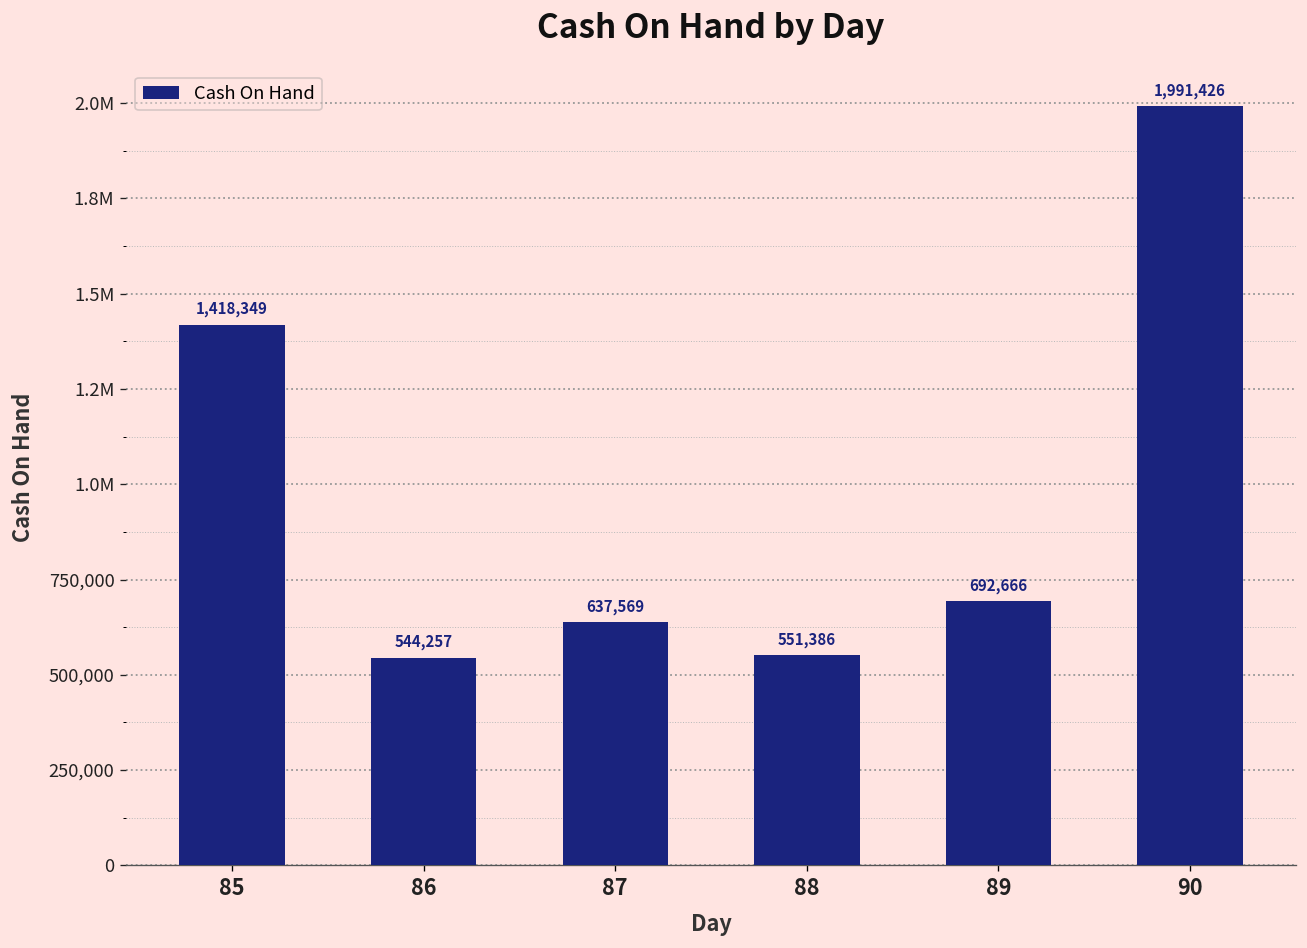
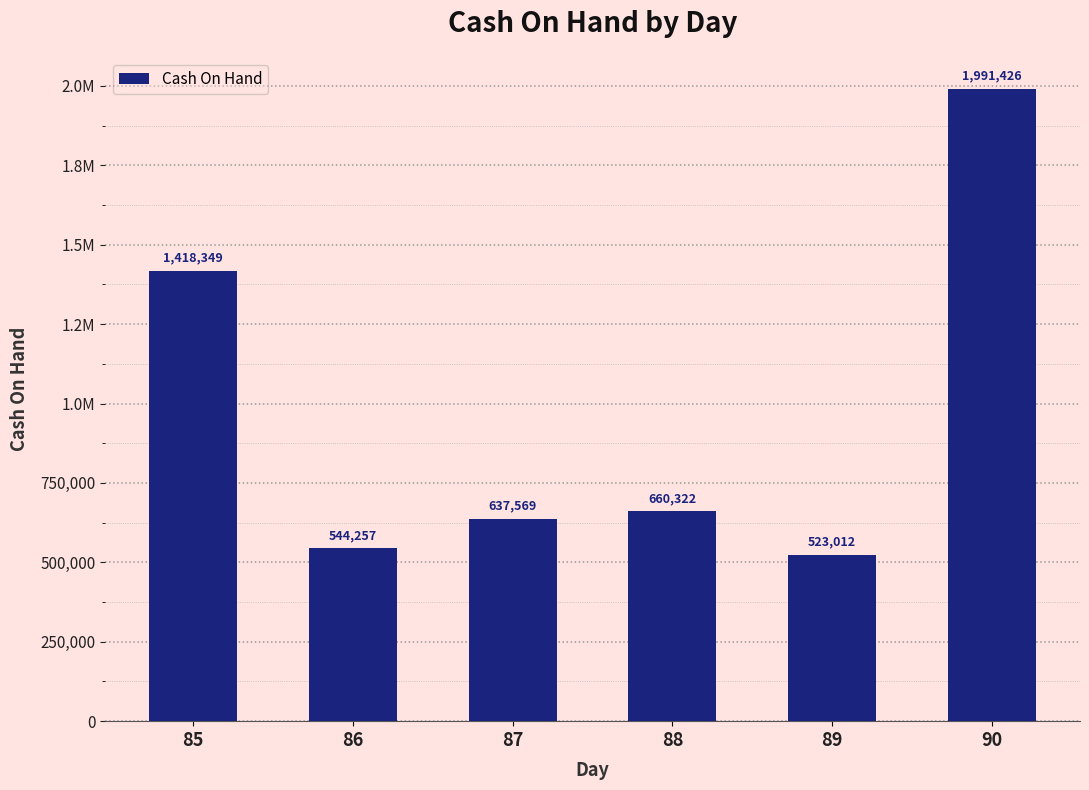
  {
    "85": "1,418,349",
    "86": "544,257",
    "87": "637,569",
-   "88": "551,386",
-   "89": "692,666",
+   "88": "660,322",
+   "89": "523,012",
    "90": "1,991,426"
  }
